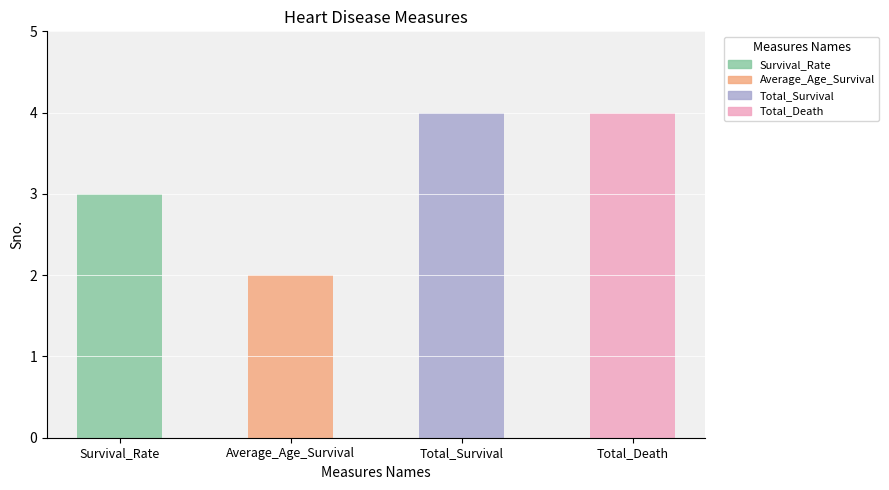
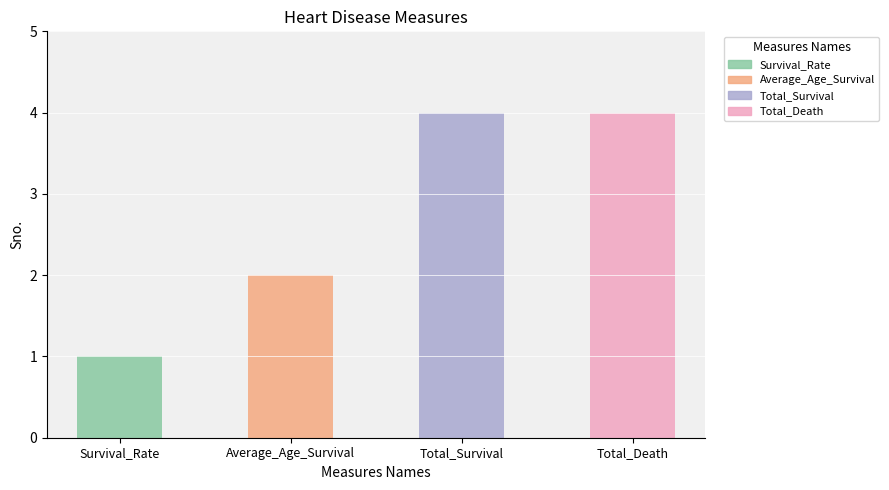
  {
-   "Survival_Rate": 3,
+   "Survival_Rate": 1,
    "Average_Age_Survival": 2,
    "Total_Survival": 4,
    "Total_Death": 4
  }
